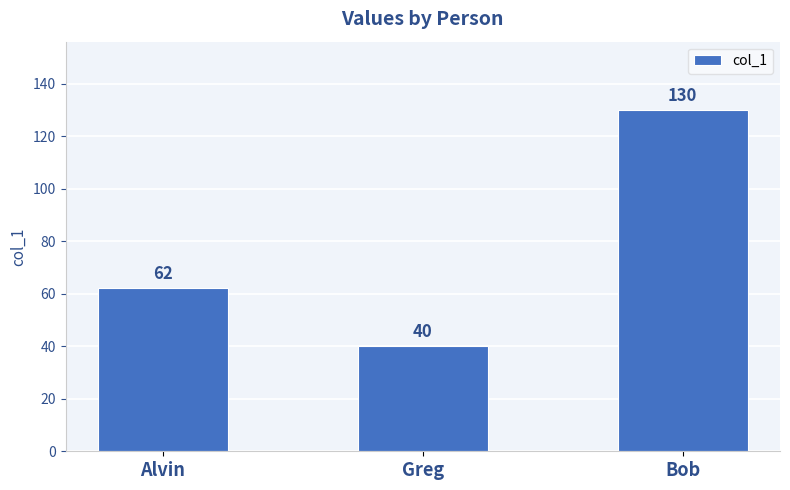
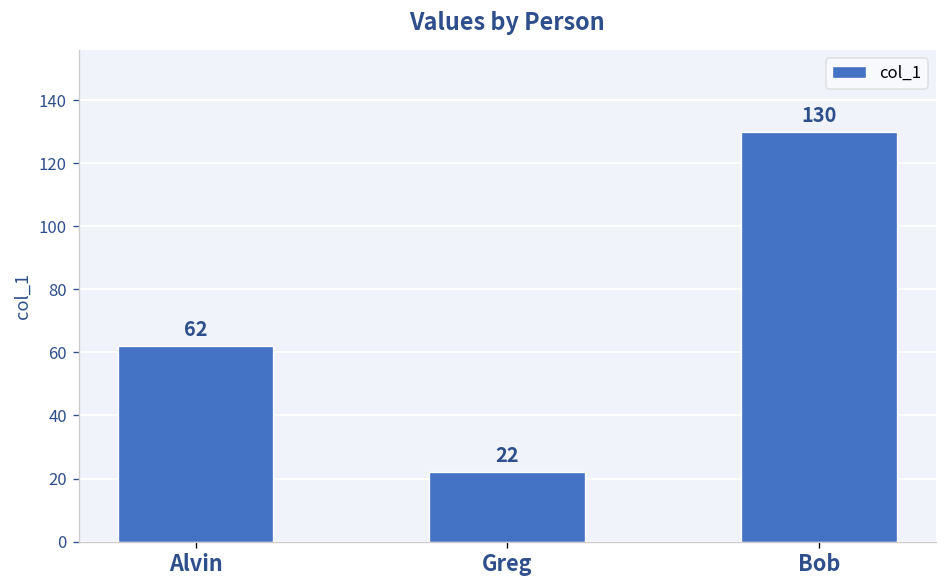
  {
    "Alvin": 62,
-   "Greg": 40,
+   "Greg": 22,
    "Bob": 130
  }
